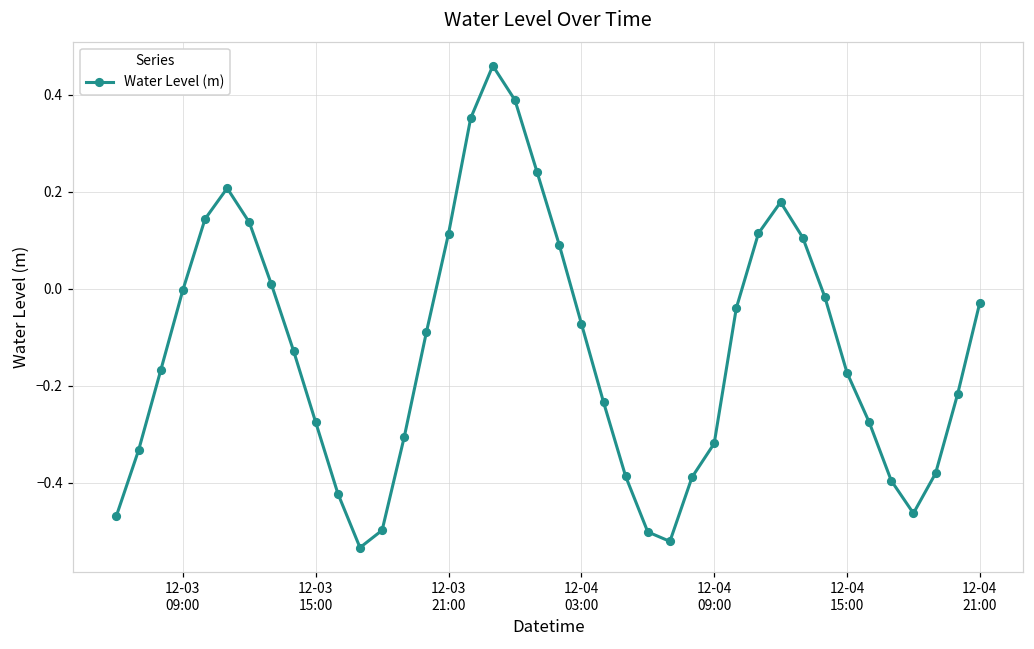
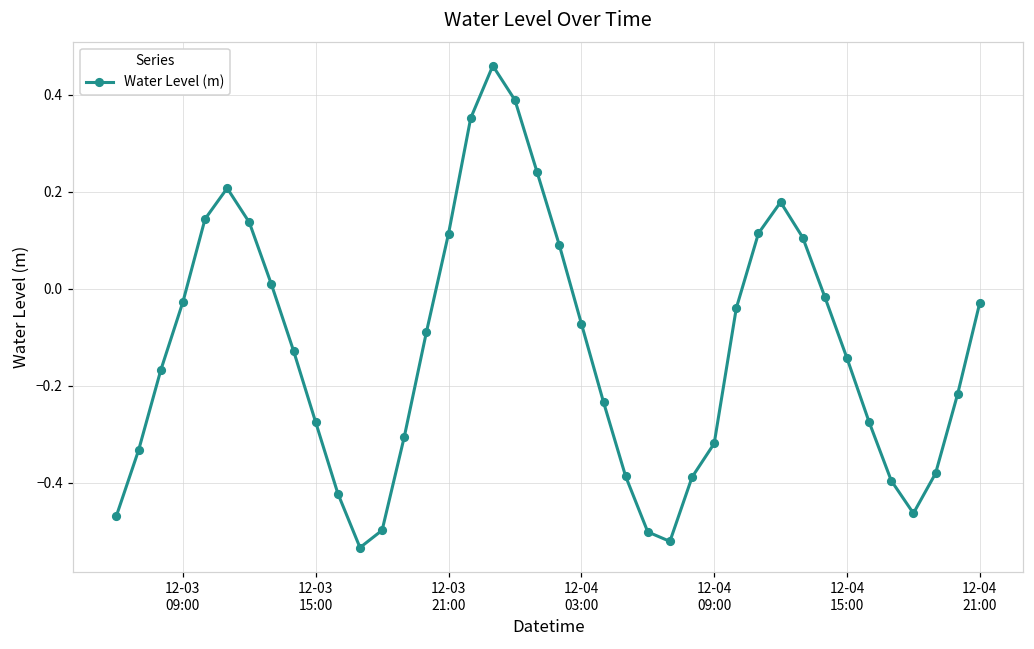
  {
-   "12-03 09:00": 0.00,
+   "12-03 09:00": -0.03,
    "12-03 15:00": -0.28,
    "12-03 21:00": 0.11,
    "12-04 03:00": -0.07,
    "12-04 09:00": -0.32,
-   "12-04 15:00": -0.17,
+   "12-04 15:00": -0.14,
    "12-04 21:00": -0.03
  }
